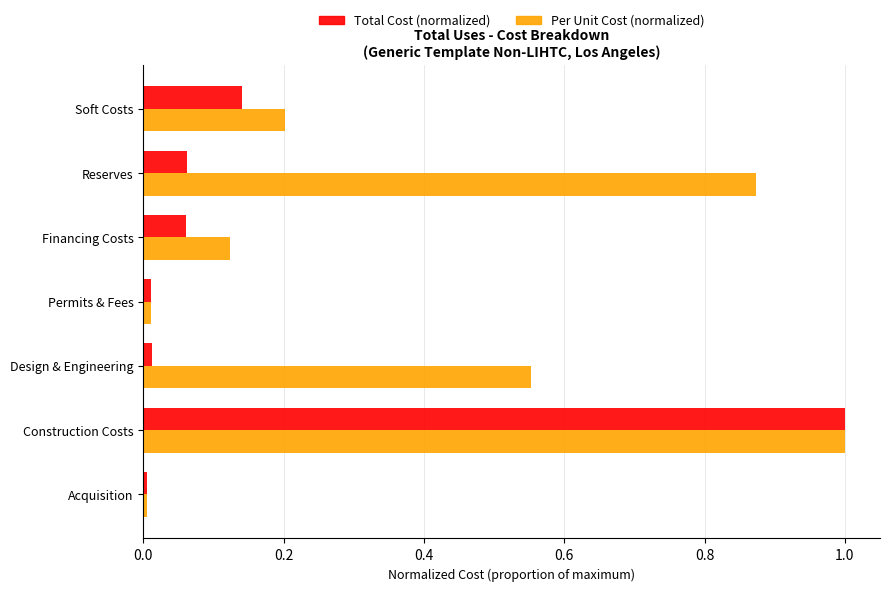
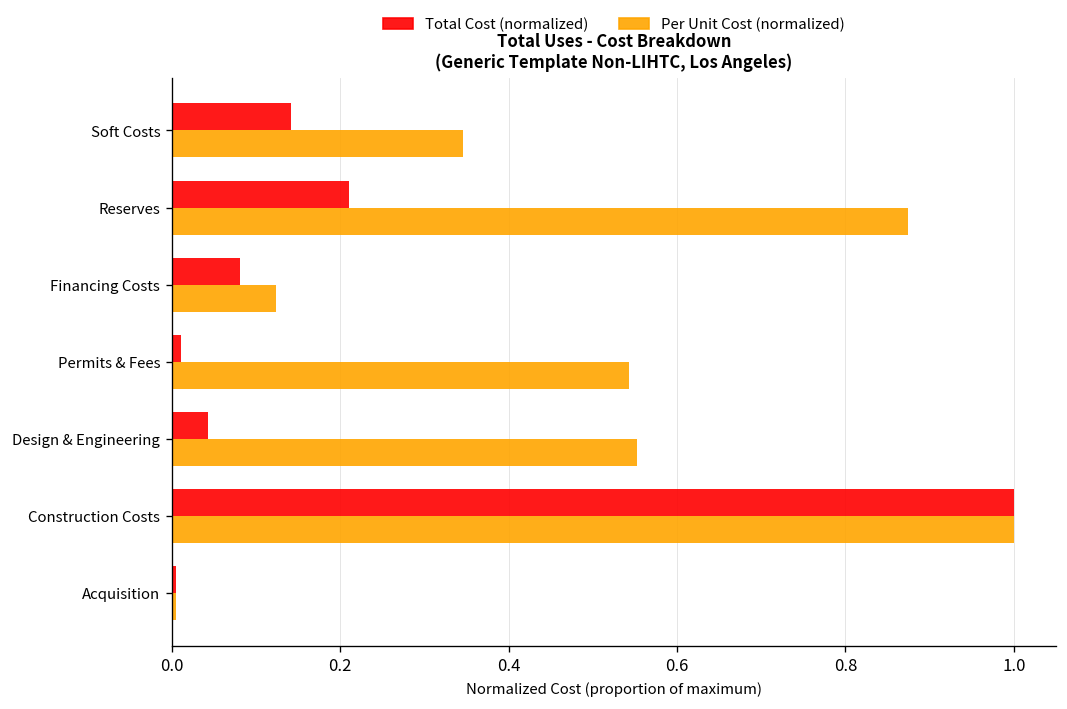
  {
    "Total Cost (normalized)": {
      "Soft Costs": 0.14,
-     "Reserves": 0.06,
-     "Financing Costs": 0.06,
+     "Reserves": 0.21,
+     "Financing Costs": 0.08,
      "Permits & Fees": 0.01,
-     "Design & Engineering": 0.01,
+     "Design & Engineering": 0.04,
      "Construction Costs": 1.00,
      "Acquisition": 0.01
    },
    "Per Unit Cost (normalized)": {
-     "Soft Costs": 0.20,
+     "Soft Costs": 0.35,
      "Reserves": 0.87,
      "Financing Costs": 0.12,
-     "Permits & Fees": 0.01,
+     "Permits & Fees": 0.54,
      "Design & Engineering": 0.55,
      "Construction Costs": 1.00,
      "Acquisition": 0.01
    }
  }
